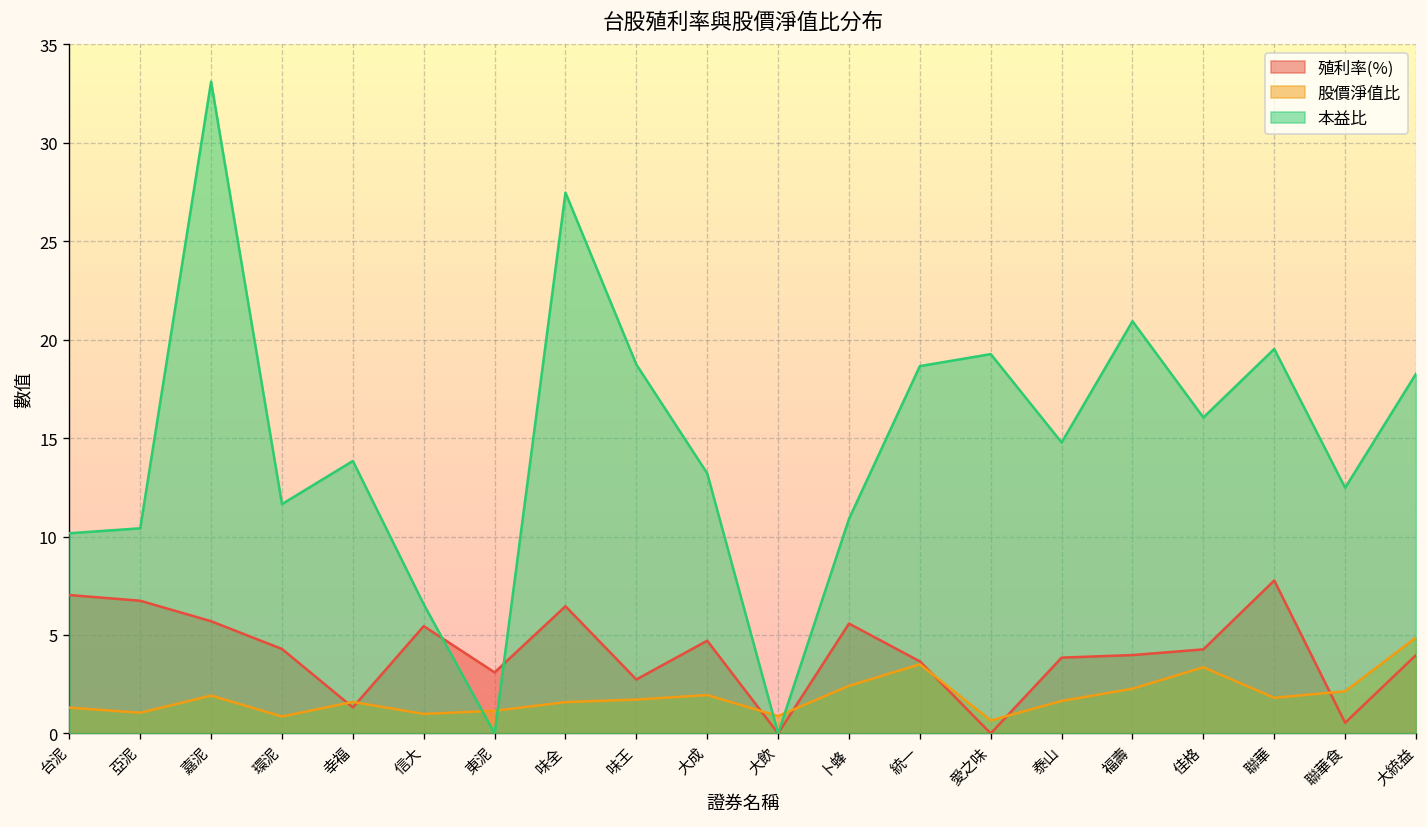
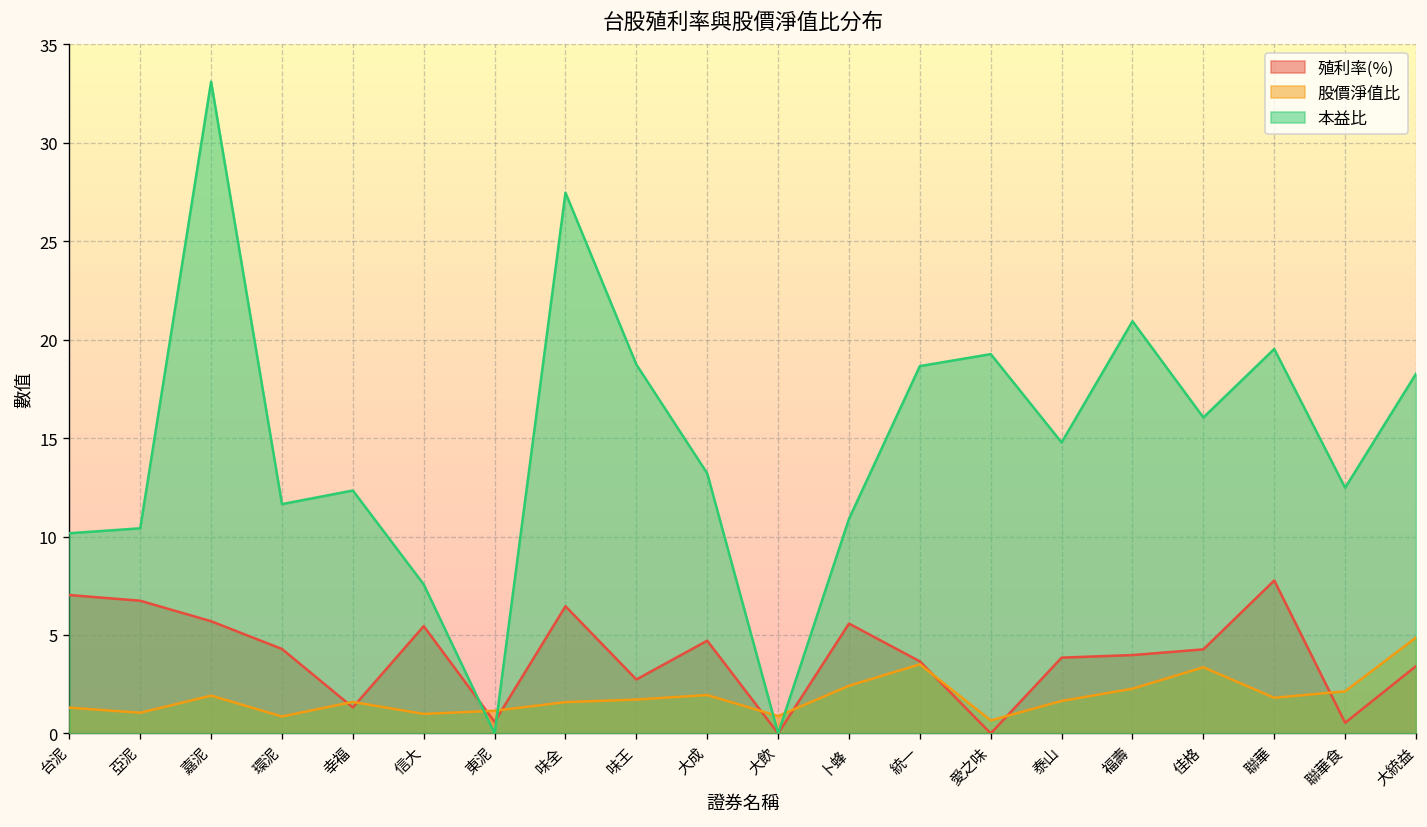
  {
    "殖利率(%)": {
      "台泥": 7.0,
      "亞泥": 6.7,
      "嘉泥": 5.7,
      "環泥": 4.3,
      "幸福": 1.3,
      "信大": 5.5,
-     "東泥": 3.1,
+     "東泥": 0.6,
      "味全": 6.5,
      "味王": 2.7,
      "大成": 4.7,
      "卜蜂": 5.6,
      "愛之味": 0.0,
      "泰山": 3.9,
      "福壽": 4.0,
      "佳格": 4.3,
      "聯華": 7.8,
      "聯華食": 0.5,
-     "大統益": 4.0
+     "大統益": 3.4
    },
    "股價淨值比": {
      "台泥": 1.3,
      "亞泥": 1.1,
      "嘉泥": 1.9,
      "環泥": 0.9,
      "幸福": 1.6,
      "信大": 1.0,
      "東泥": 1.2,
      "味全": 1.6,
      "味王": 1.7,
      "大成": 2.0,
      "大飲": 0.9,
      "卜蜂": 2.4,
      "愛之味": 0.7,
      "泰山": 1.7,
      "福壽": 2.3,
      "佳格": 3.4,
      "聯華": 1.8,
      "聯華食": 2.1,
      "大統益": 4.9
    },
    "本益比": {
      "台泥": 10.2,
      "亞泥": 10.4,
      "嘉泥": 33.1,
      "環泥": 11.7,
-     "幸福": 13.8,
-     "信大": 6.6,
+     "幸福": 12.3,
+     "信大": 7.6,
      "東泥": 0.0,
      "味全": 27.5,
      "味王": 18.7,
      "大成": 13.2,
      "卜蜂": 10.9,
      "統一": 18.7,
      "愛之味": 19.3,
      "泰山": 14.8,
      "福壽": 20.9,
      "佳格": 16.1,
      "聯華": 19.5,
      "聯華食": 12.5,
      "大統益": 18.3
    }
  }
